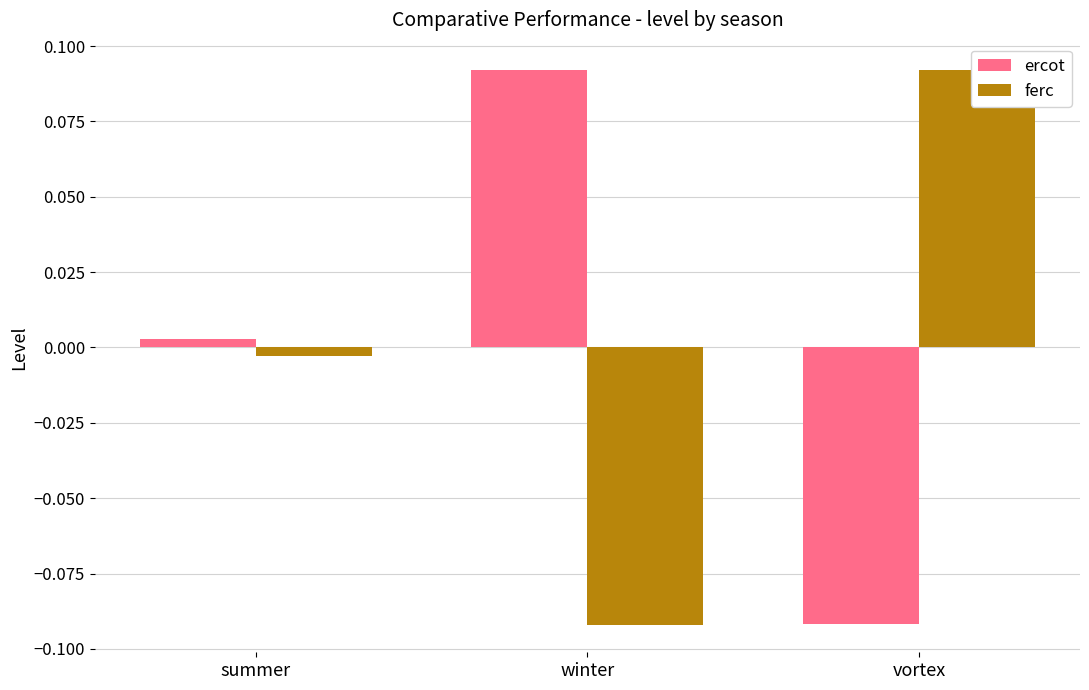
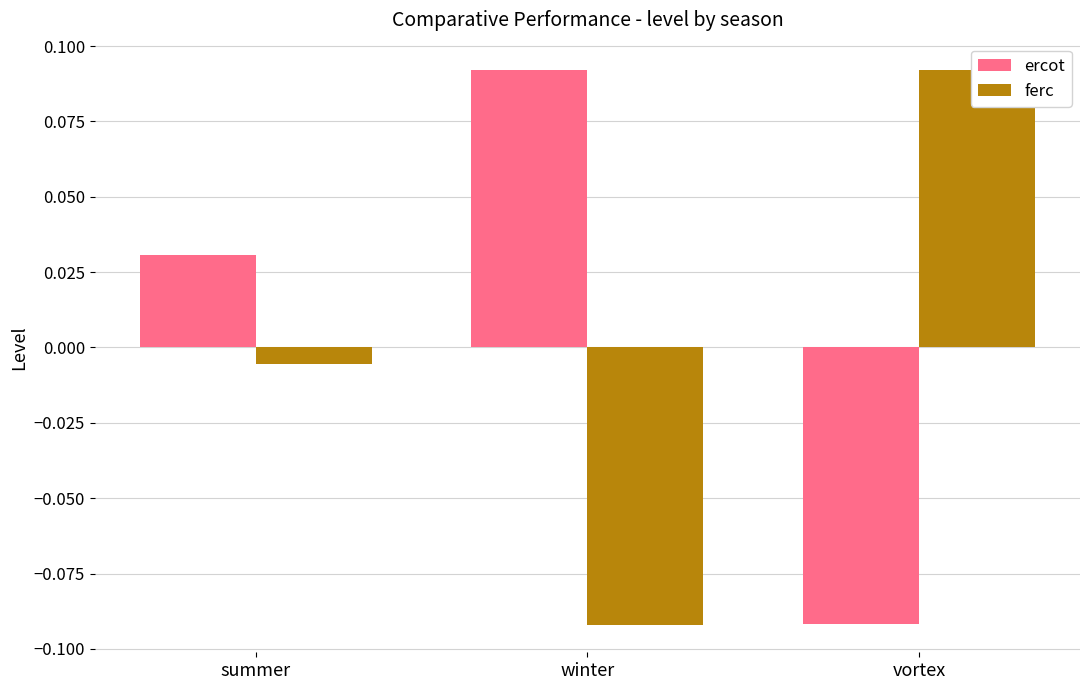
  {
    "ercot": {
-     "summer": 0.003,
+     "summer": 0.031,
      "winter": 0.092,
      "vortex": -0.092
    },
    "ferc": {
-     "summer": -0.003,
+     "summer": -0.005,
      "winter": -0.092
    }
  }
